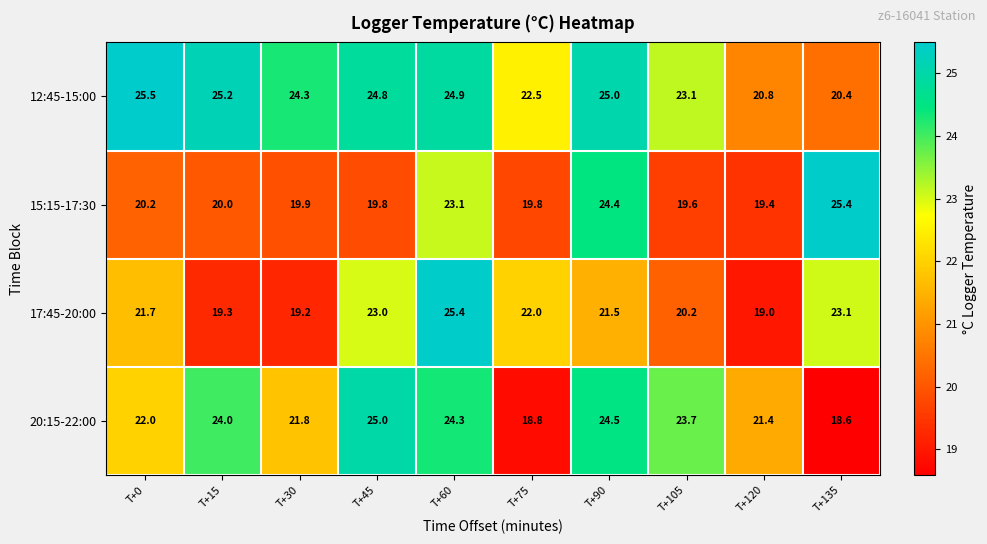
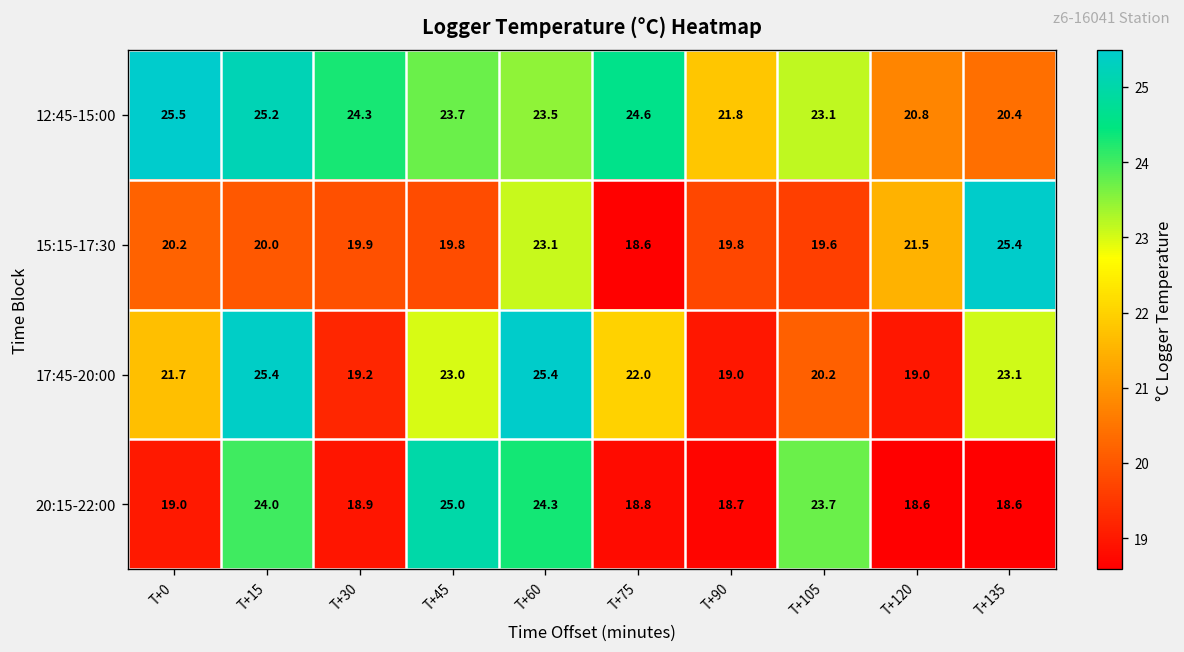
  {
    "12:45-15:00": {
      "T+0": 25.5,
      "T+15": 25.2,
      "T+30": 24.3,
-     "T+45": 24.8,
-     "T+60": 24.9,
-     "T+75": 22.5,
-     "T+90": 25.0,
+     "T+45": 23.7,
+     "T+60": 23.5,
+     "T+75": 24.6,
+     "T+90": 21.8,
      "T+105": 23.1,
      "T+120": 20.8,
      "T+135": 20.4
    },
    "15:15-17:30": {
      "T+0": 20.2,
      "T+15": 20.0,
      "T+30": 19.9,
      "T+45": 19.8,
      "T+60": 23.1,
-     "T+75": 19.8,
-     "T+90": 24.4,
+     "T+75": 18.6,
+     "T+90": 19.8,
      "T+105": 19.6,
-     "T+120": 19.4,
+     "T+120": 21.5,
      "T+135": 25.4
    },
    "17:45-20:00": {
      "T+0": 21.7,
-     "T+15": 19.3,
+     "T+15": 25.4,
      "T+30": 19.2,
      "T+45": 23.0,
      "T+60": 25.4,
      "T+75": 22.0,
-     "T+90": 21.5,
+     "T+90": 19.0,
      "T+105": 20.2,
      "T+120": 19.0,
      "T+135": 23.1
    },
    "20:15-22:00": {
-     "T+0": 22.0,
+     "T+0": 19.0,
      "T+15": 24.0,
-     "T+30": 21.8,
+     "T+30": 18.9,
      "T+45": 25.0,
      "T+60": 24.3,
      "T+75": 18.8,
-     "T+90": 24.5,
+     "T+90": 18.7,
      "T+105": 23.7,
-     "T+120": 21.4,
+     "T+120": 18.6,
      "T+135": 18.6
    }
  }
